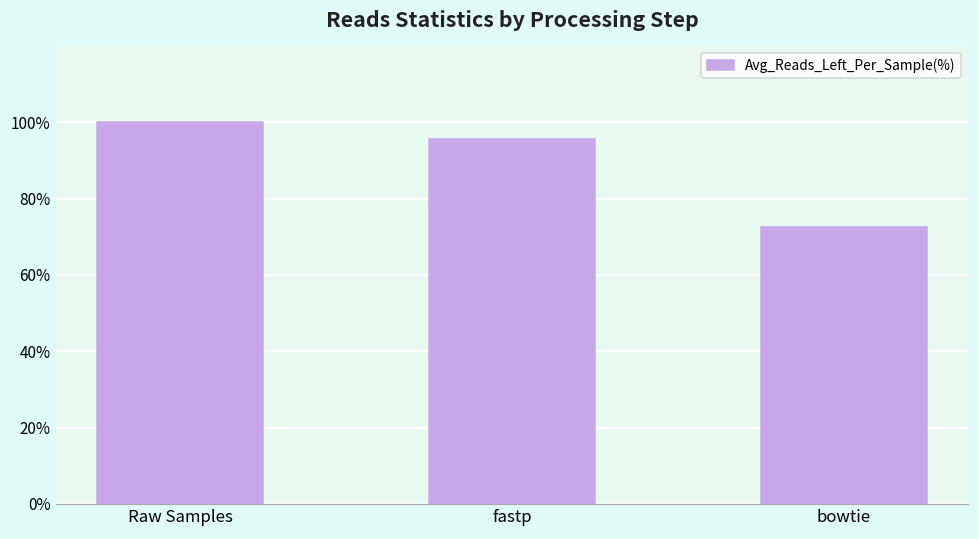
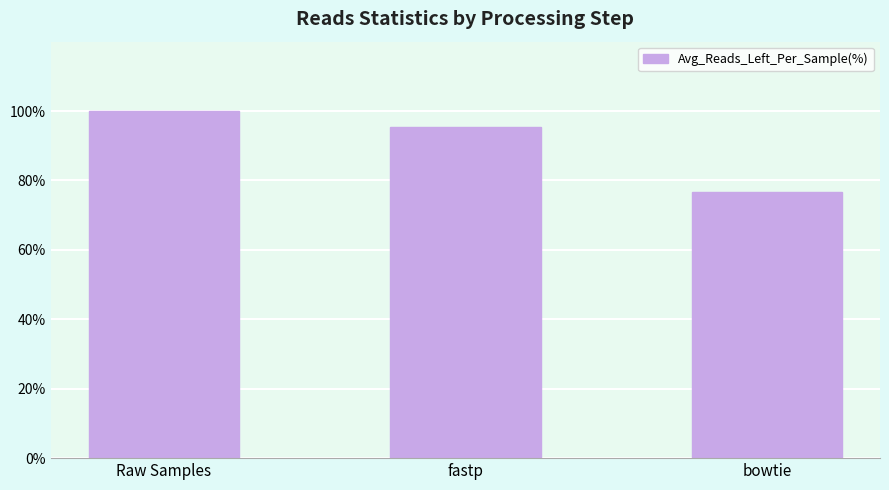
  {
    "Raw Samples": "100%",
    "fastp": "96%",
-   "bowtie": "73%"
+   "bowtie": "77%"
  }
